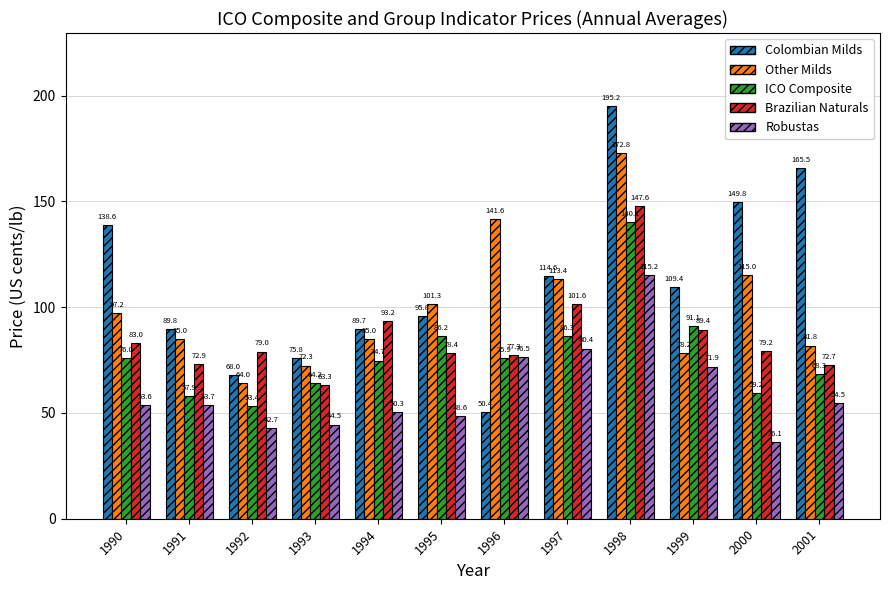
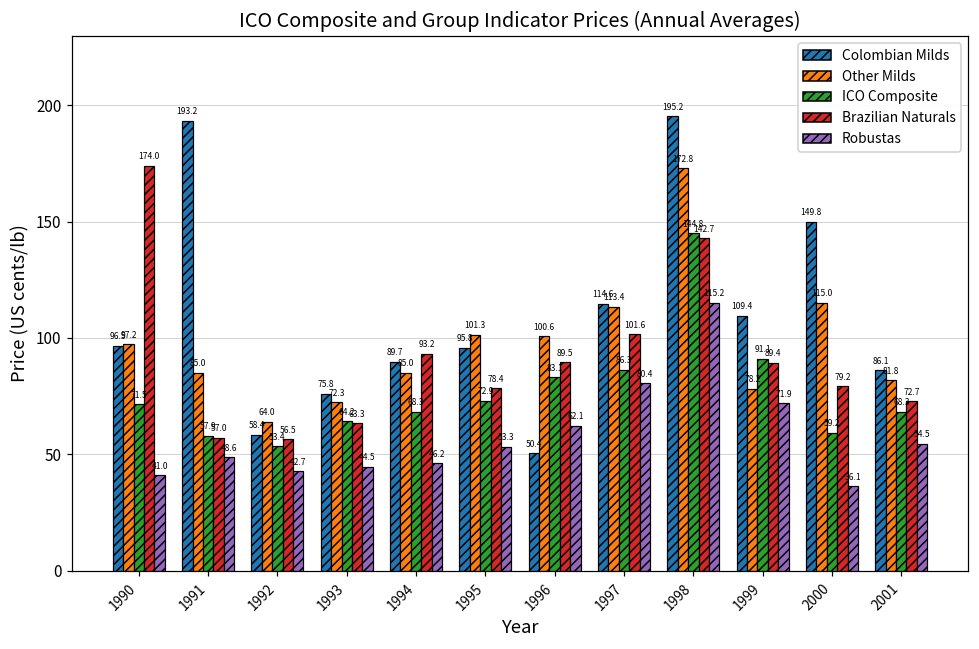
  {
    "Colombian Milds": {
-     "1990": 138.6,
-     "1991": 89.8,
-     "1992": 68.0,
+     "1990": 96.5,
+     "1991": 193.2,
+     "1992": 58.4,
      "1993": 75.8,
      "1994": 89.7,
      "1995": 95.8,
      "1996": 50.4,
      "1998": 195.2,
      "1999": 109.4,
      "2000": 149.8,
-     "2001": 165.5
+     "2001": 86.1
    },
    "Other Milds": {
      "1990": 97.2,
      "1991": 85.0,
      "1992": 64.0,
      "1993": 72.3,
      "1994": 85.0,
      "1995": 101.3,
-     "1996": 141.6,
+     "1996": 100.6,
      "1998": 172.8,
      "1999": 78.2,
      "2000": 115.0,
      "2001": 81.8
    },
    "ICO Composite": {
-     "1990": 76.0,
+     "1990": 71.5,
      "1991": 57.9,
      "1992": 53.4,
-     "1994": 74.7,
-     "1995": 86.2,
-     "1996": 75.9,
+     "1994": 68.3,
+     "1995": 72.9,
+     "1996": 83.1,
      "1997": 86.3,
-     "1998": 140.1,
+     "1998": 144.8,
      "2000": 59.2,
      "2001": 68.3
    },
    "Brazilian Naturals": {
-     "1990": 83.0,
-     "1991": 72.9,
-     "1992": 79.0,
+     "1990": 174.0,
+     "1991": 57.0,
+     "1992": 56.5,
      "1994": 93.2,
      "1995": 78.4,
-     "1996": 77.3,
+     "1996": 89.5,
      "1997": 101.6,
-     "1998": 147.6,
+     "1998": 142.7,
      "2000": 79.2,
      "2001": 72.7
    },
    "Robustas": {
-     "1990": 53.6,
-     "1991": 53.7,
+     "1990": 41.0,
+     "1991": 48.6,
      "1992": 42.7,
      "1993": 44.5,
-     "1994": 50.3,
-     "1995": 48.6,
-     "1996": 76.5,
+     "1994": 46.2,
+     "1995": 53.3,
+     "1996": 62.1,
      "1997": 80.4,
      "1998": 115.2,
      "1999": 71.9,
      "2000": 36.1,
      "2001": 54.5
    }
  }
